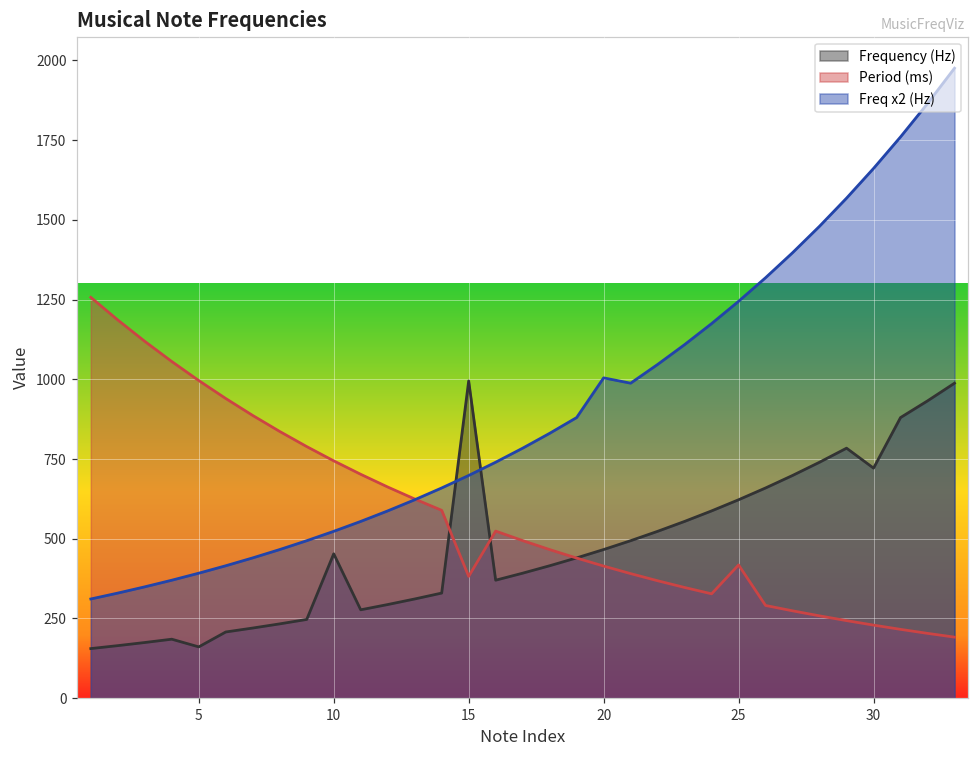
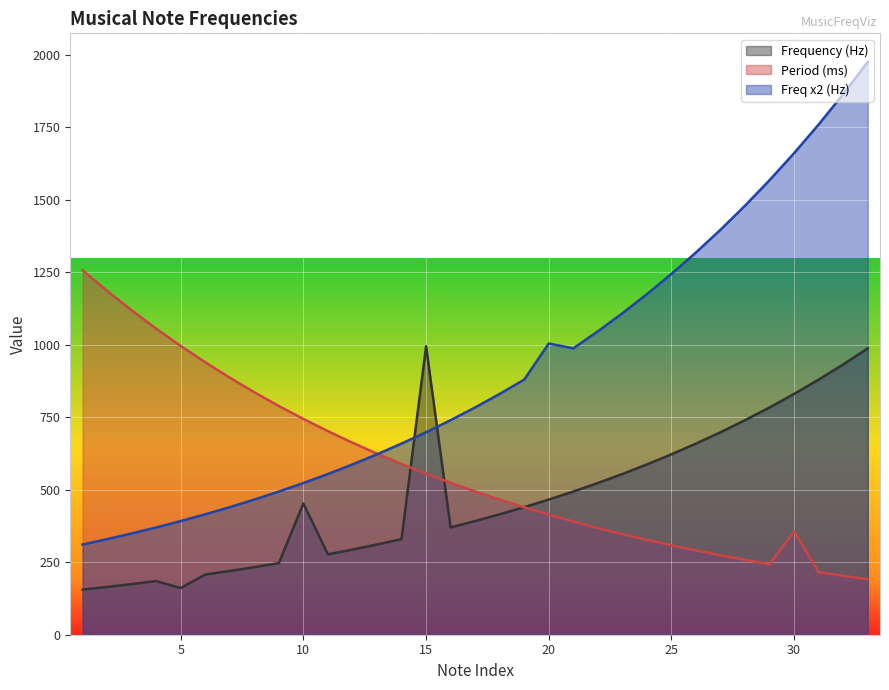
  {
    "Frequency (Hz)": {
      "5": 160,
      "10": 450,
      "15": 990,
      "20": 470,
      "25": 620,
-     "30": 720
+     "30": 830
    },
    "Period (ms)": {
      "5": 1000,
      "10": 740,
-     "15": 380,
+     "15": 560,
      "20": 410,
-     "25": 420,
-     "30": 230
+     "25": 310,
+     "30": 360
    },
    "Freq x2 (Hz)": {
      "5": 390,
      "10": 520,
      "15": 700,
      "20": 1000,
      "25": 1240,
      "30": 1660
    }
  }
